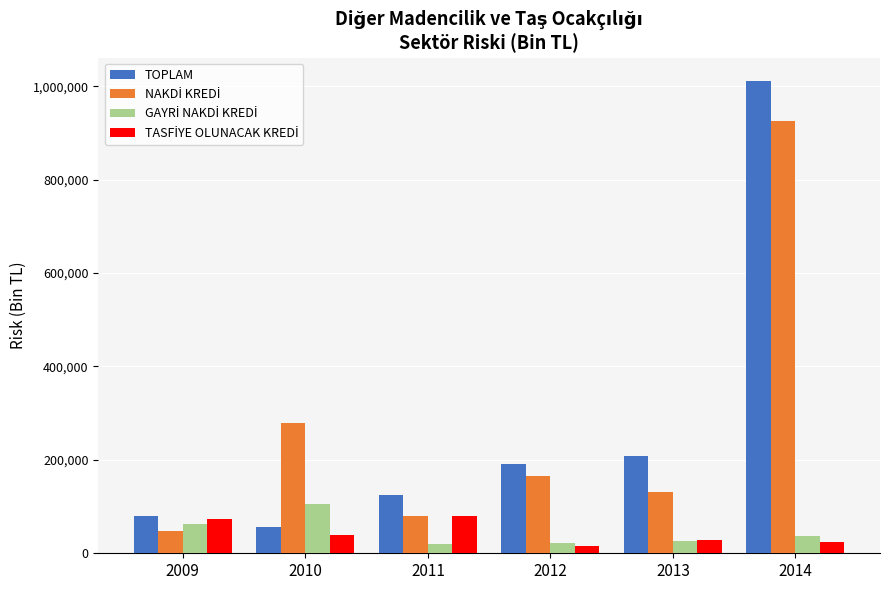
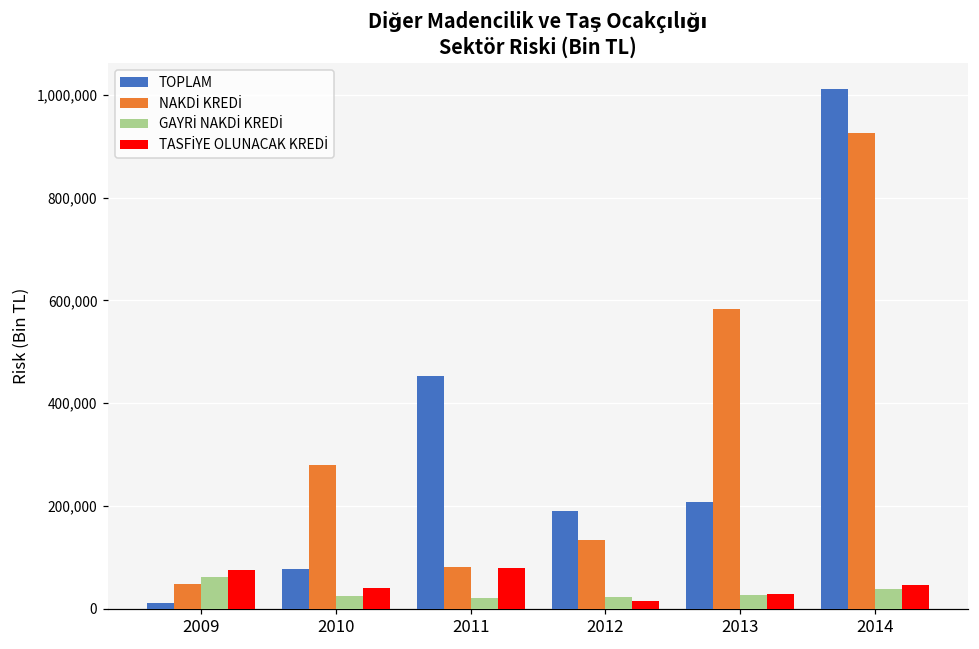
  {
    "TOPLAM": {
-     "2009": "80,000",
-     "2010": "60,000",
-     "2011": "120,000",
+     "2009": "10,000",
+     "2010": "80,000",
+     "2011": "450,000",
      "2012": "190,000",
      "2013": "210,000",
      "2014": "1,010,000"
    },
    "NAKDİ KREDİ": {
      "2009": "50,000",
      "2010": "280,000",
      "2011": "80,000",
-     "2012": "170,000",
-     "2013": "130,000",
+     "2012": "130,000",
+     "2013": "580,000",
      "2014": "930,000"
    },
    "GAYRİ NAKDİ KREDİ": {
      "2009": "60,000",
-     "2010": "100,000",
+     "2010": "20,000",
      "2011": "20,000",
      "2012": "20,000",
      "2013": "30,000",
      "2014": "40,000"
    },
    "TASFİYE OLUNACAK KREDİ": {
      "2009": "70,000",
      "2010": "40,000",
      "2011": "80,000",
      "2012": "20,000",
      "2013": "30,000",
-     "2014": "20,000"
+     "2014": "50,000"
    }
  }
